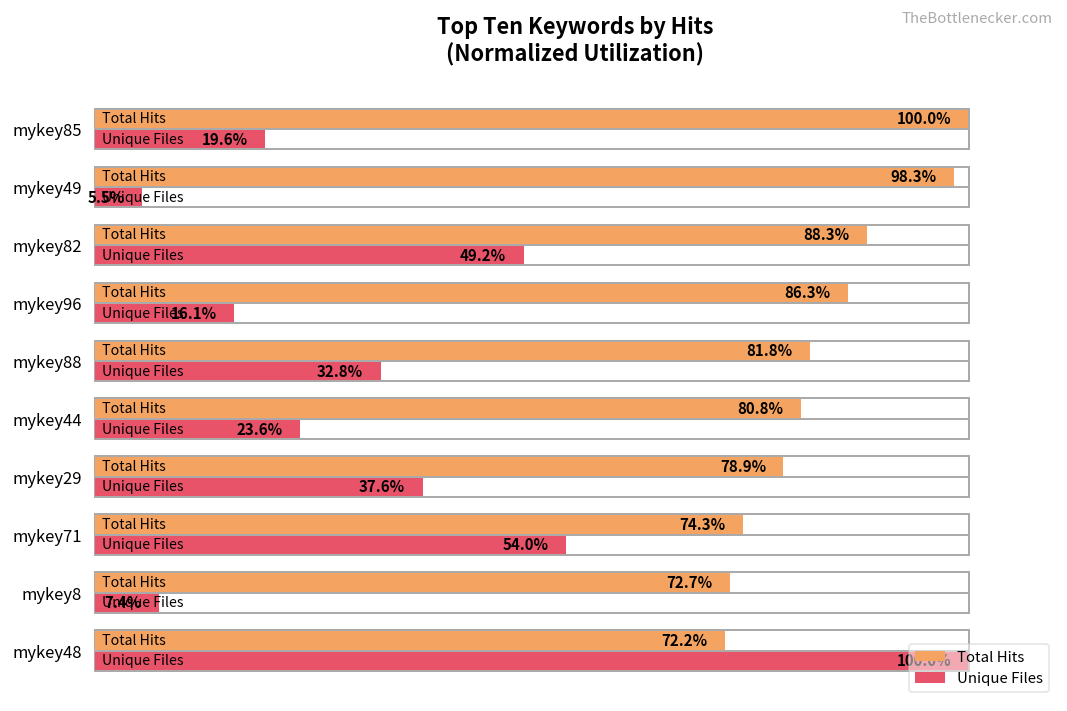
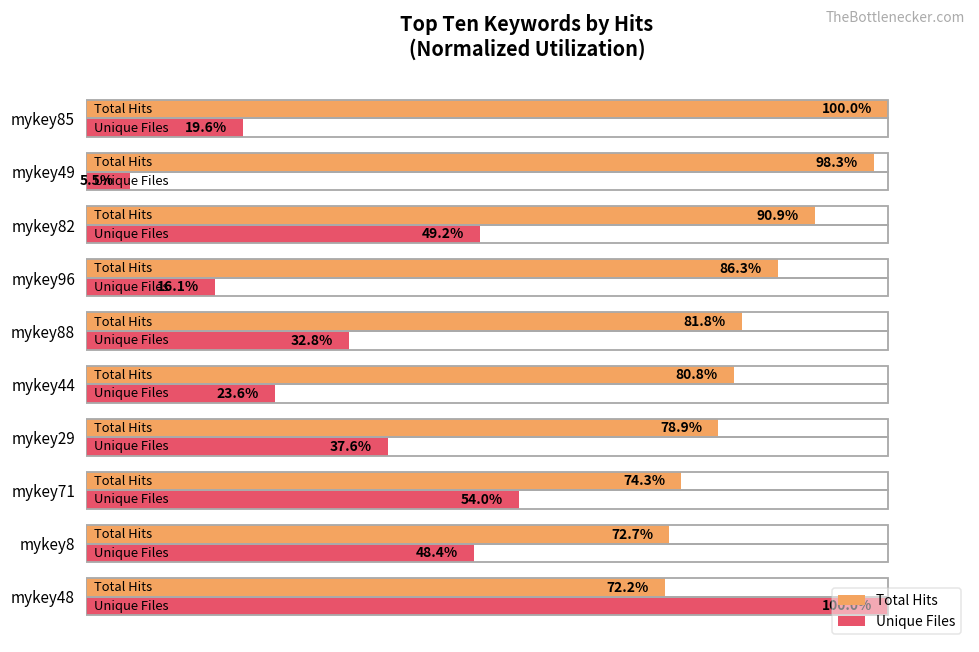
  {
    "Total Hits": {
      "mykey85": "100.0%",
      "mykey49": "98.3%",
-     "mykey82": "88.3%",
+     "mykey82": "90.9%",
      "mykey96": "86.3%",
      "mykey88": "81.8%",
      "mykey44": "80.8%",
      "mykey29": "78.9%",
      "mykey71": "74.3%",
      "mykey8": "72.7%",
      "mykey48": "72.2%"
    },
    "Unique Files": {
      "mykey85": "19.6%",
      "mykey82": "49.2%",
      "mykey88": "32.8%",
      "mykey44": "23.6%",
      "mykey29": "37.6%",
      "mykey71": "54.0%",
-     "mykey8": "7.4%"
+     "mykey8": "48.4%"
    }
  }
